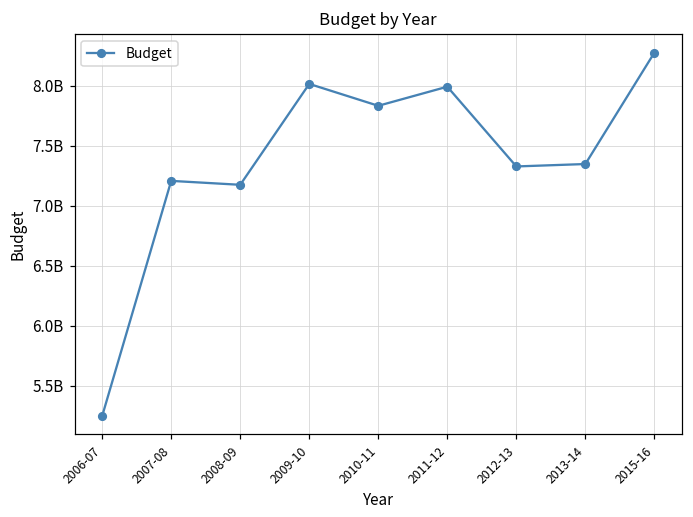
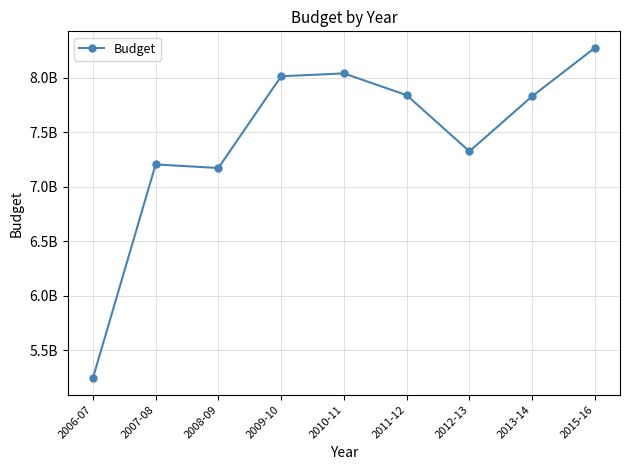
  {
    "2006-07": 5250000000,
    "2007-08": 7210000000,
    "2008-09": 7170000000,
    "2009-10": 8010000000,
-   "2010-11": 7830000000,
-   "2011-12": 7990000000,
+   "2010-11": 8040000000,
+   "2011-12": 7840000000,
    "2012-13": 7330000000,
-   "2013-14": 7350000000,
+   "2013-14": 7830000000,
    "2015-16": 8280000000
  }
